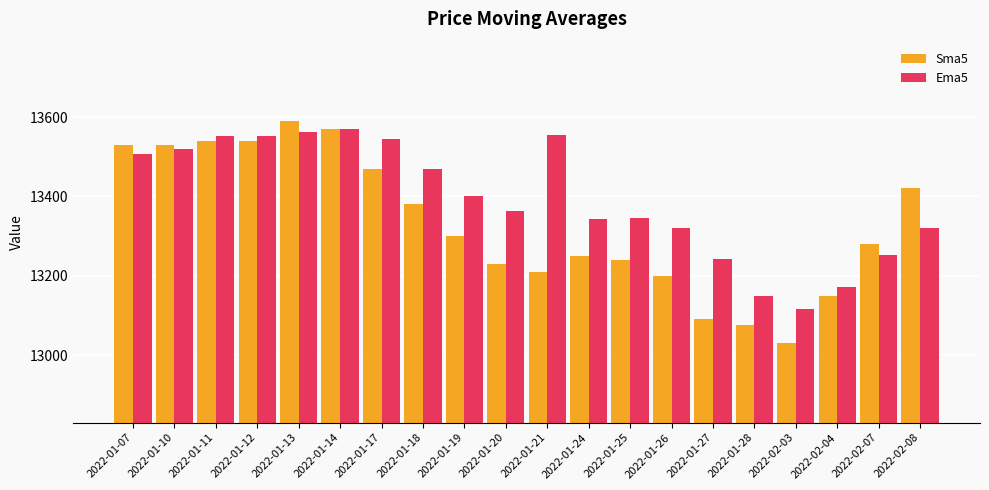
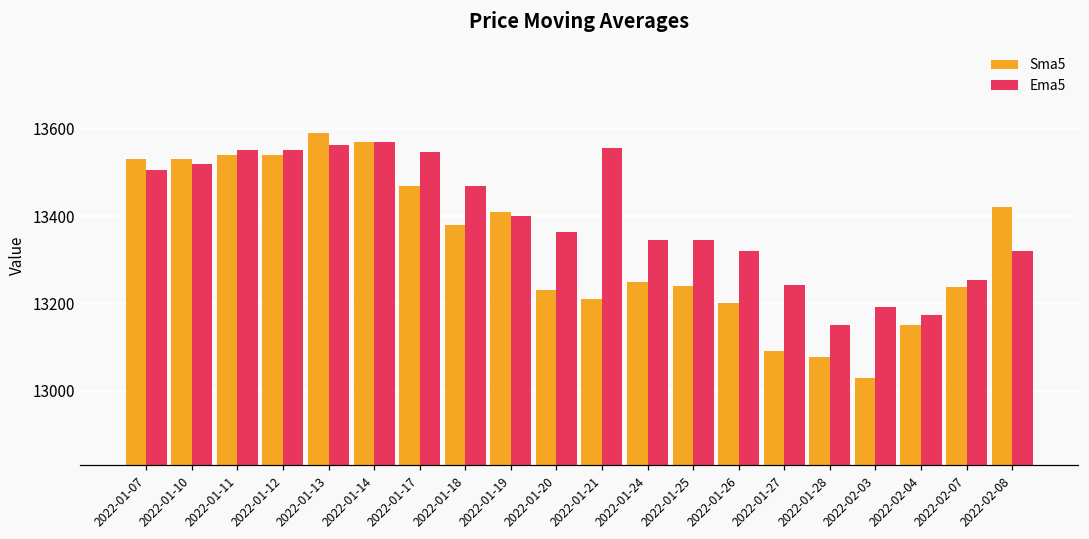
  {
    "Sma5": {
      "2022-01-07": 13530,
      "2022-01-10": 13530,
      "2022-01-11": 13540,
      "2022-01-12": 13540,
      "2022-01-13": 13590,
      "2022-01-14": 13570,
      "2022-01-17": 13470,
      "2022-01-18": 13380,
-     "2022-01-19": 13300,
+     "2022-01-19": 13410,
      "2022-01-20": 13230,
      "2022-01-21": 13210,
      "2022-01-24": 13250,
      "2022-01-25": 13240,
      "2022-01-26": 13200,
      "2022-01-27": 13090,
      "2022-01-28": 13080,
      "2022-02-03": 13030,
      "2022-02-04": 13150,
-     "2022-02-07": 13280,
+     "2022-02-07": 13240,
      "2022-02-08": 13420
    },
    "Ema5": {
      "2022-01-07": 13510,
      "2022-01-10": 13520,
      "2022-01-11": 13550,
      "2022-01-12": 13550,
      "2022-01-13": 13560,
      "2022-01-14": 13570,
      "2022-01-17": 13550,
      "2022-01-18": 13470,
      "2022-01-19": 13400,
      "2022-01-20": 13360,
      "2022-01-21": 13560,
      "2022-01-24": 13340,
      "2022-01-25": 13350,
      "2022-01-26": 13320,
      "2022-01-27": 13240,
      "2022-01-28": 13150,
-     "2022-02-03": 13120,
+     "2022-02-03": 13190,
      "2022-02-04": 13170,
      "2022-02-07": 13250,
      "2022-02-08": 13320
    }
  }
